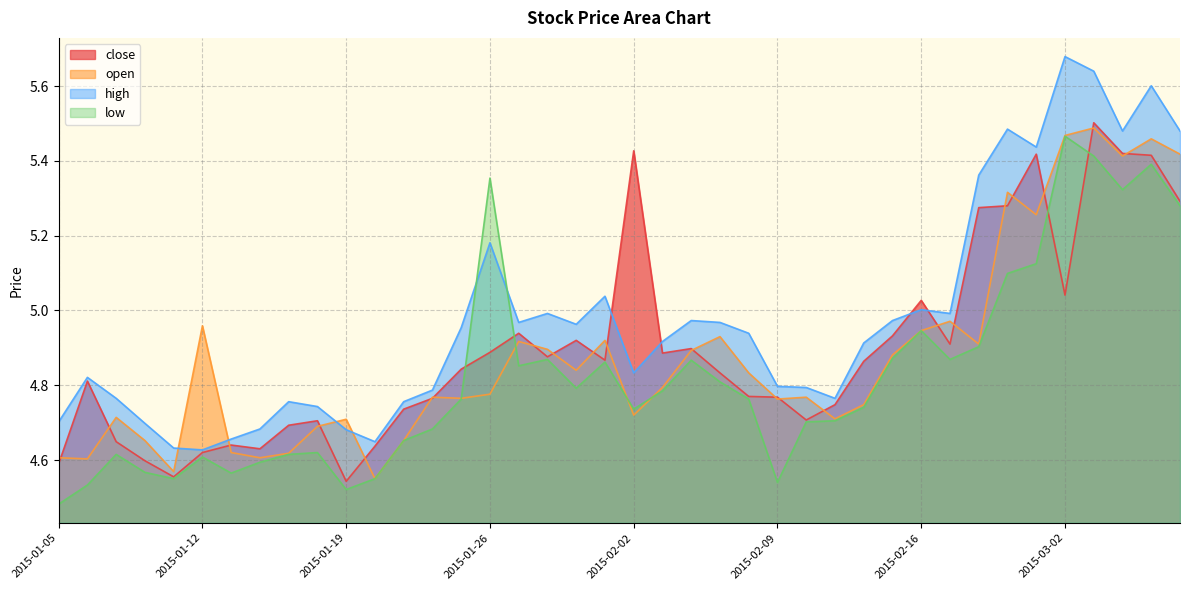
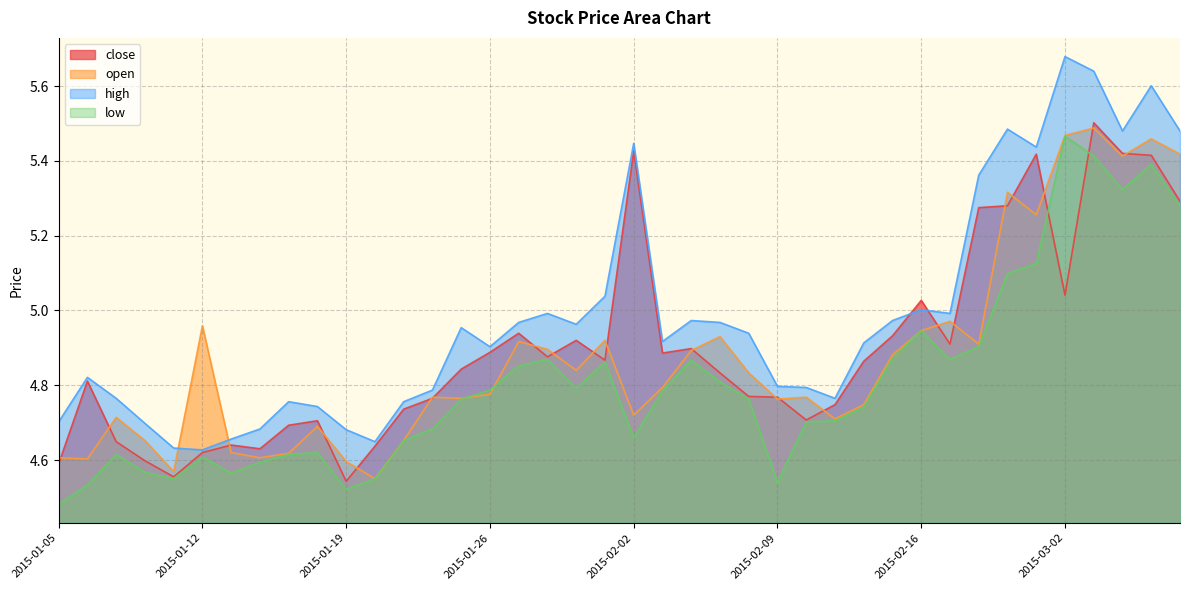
  {
    "close": {
      "2015-01-05": 4.59,
      "2015-01-12": 4.62,
      "2015-01-19": 4.54,
      "2015-01-26": 4.89,
      "2015-02-02": 5.43,
      "2015-02-16": 5.03,
      "2015-03-02": 5.04
    },
    "open": {
      "2015-01-05": 4.61,
      "2015-01-12": 4.96,
-     "2015-01-19": 4.71,
+     "2015-01-19": 4.60,
      "2015-01-26": 4.78,
      "2015-02-02": 4.72
    },
    "high": {
      "2015-01-05": 4.70,
      "2015-01-12": 4.63,
      "2015-01-19": 4.68,
-     "2015-01-26": 5.18,
-     "2015-02-02": 4.83,
+     "2015-01-26": 4.90,
+     "2015-02-02": 5.45,
      "2015-02-09": 4.80,
      "2015-02-16": 5.00,
      "2015-03-02": 5.68
    },
    "low": {
      "2015-01-05": 4.48,
      "2015-01-12": 4.61,
      "2015-01-19": 4.52,
-     "2015-01-26": 5.35,
-     "2015-02-02": 4.74,
+     "2015-01-26": 4.79,
+     "2015-02-02": 4.66,
      "2015-02-09": 4.54
    }
  }
